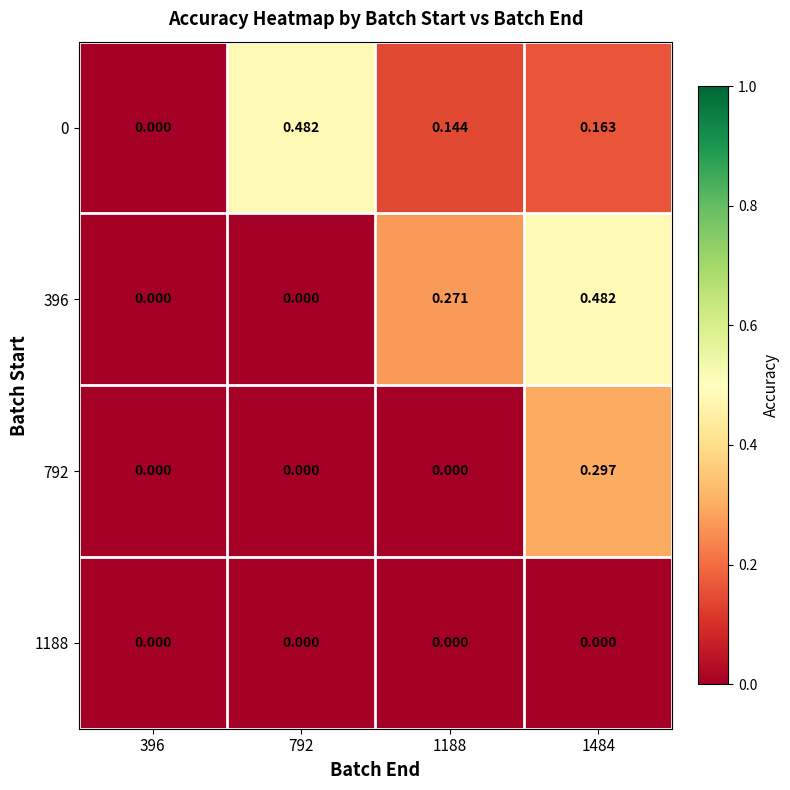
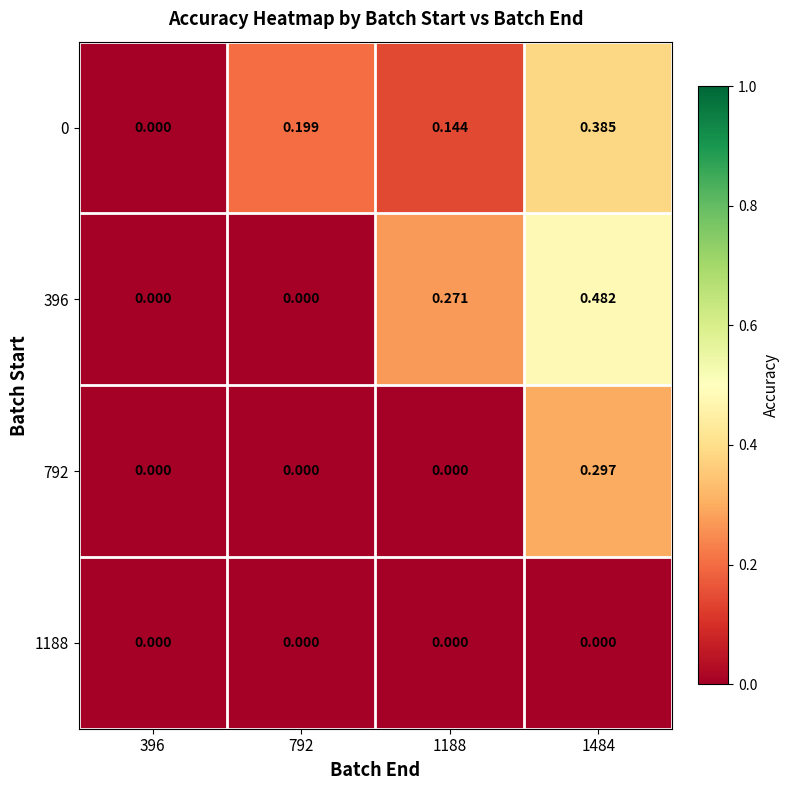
  {
    "0": {
      "396": 0.000,
-     "792": 0.482,
+     "792": 0.199,
      "1188": 0.144,
-     "1484": 0.163
+     "1484": 0.385
    },
    "396": {
      "396": 0.000,
      "792": 0.000,
      "1188": 0.271,
      "1484": 0.482
    },
    "792": {
      "396": 0.000,
      "792": 0.000,
      "1188": 0.000,
      "1484": 0.297
    },
    "1188": {
      "396": 0.000,
      "792": 0.000,
      "1188": 0.000,
      "1484": 0.000
    }
  }
